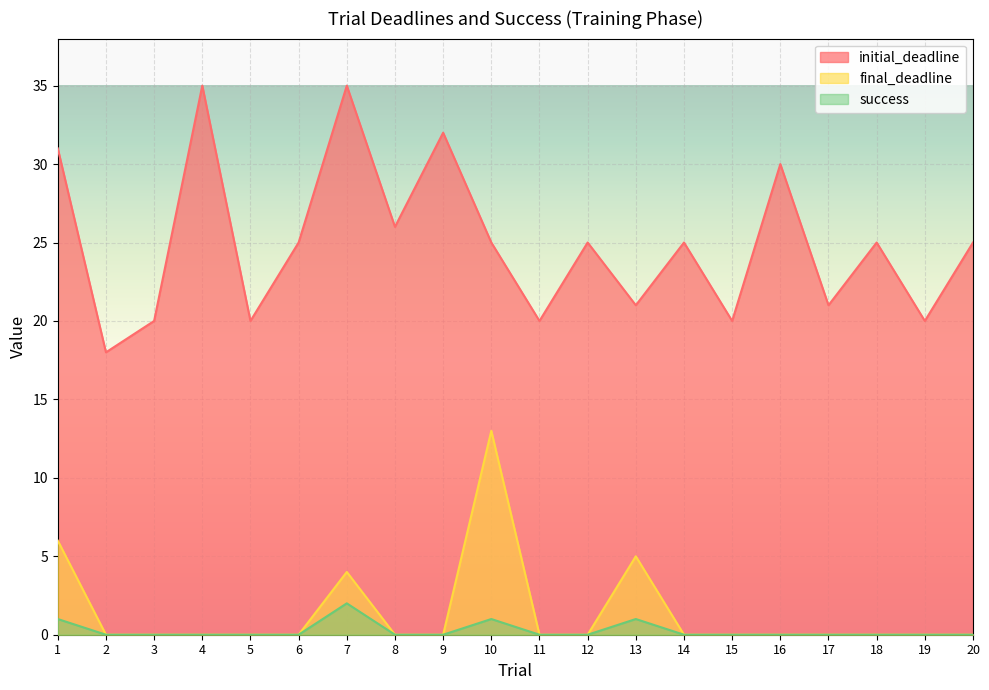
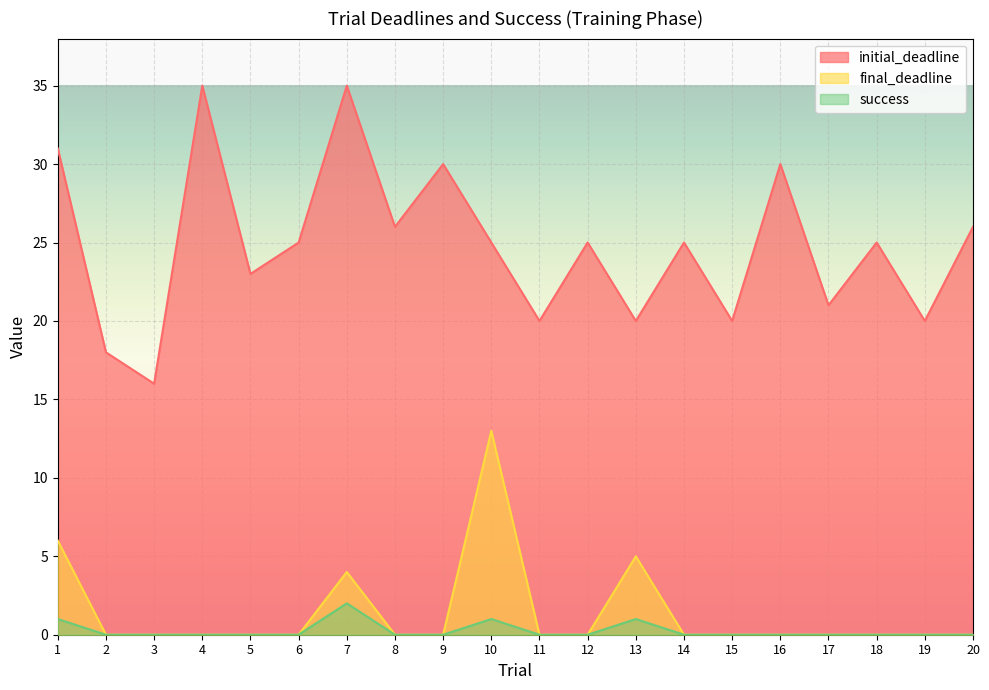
  {
    "initial_deadline": {
      "1": 31,
      "2": 18,
-     "3": 20,
+     "3": 16,
      "4": 35,
-     "5": 20,
+     "5": 23,
      "6": 25,
      "7": 35,
      "8": 26,
-     "9": 32,
+     "9": 30,
      "10": 25,
      "11": 20,
      "12": 25,
-     "13": 21,
+     "13": 20,
      "14": 25,
      "15": 20,
      "16": 30,
      "17": 21,
      "18": 25,
      "19": 20,
-     "20": 25
+     "20": 26
    },
    "final_deadline": {
      "1": 6,
      "7": 4,
      "10": 13,
      "13": 5
    },
    "success": {
      "1": 1,
      "7": 2,
      "10": 1,
      "13": 1
    }
  }
